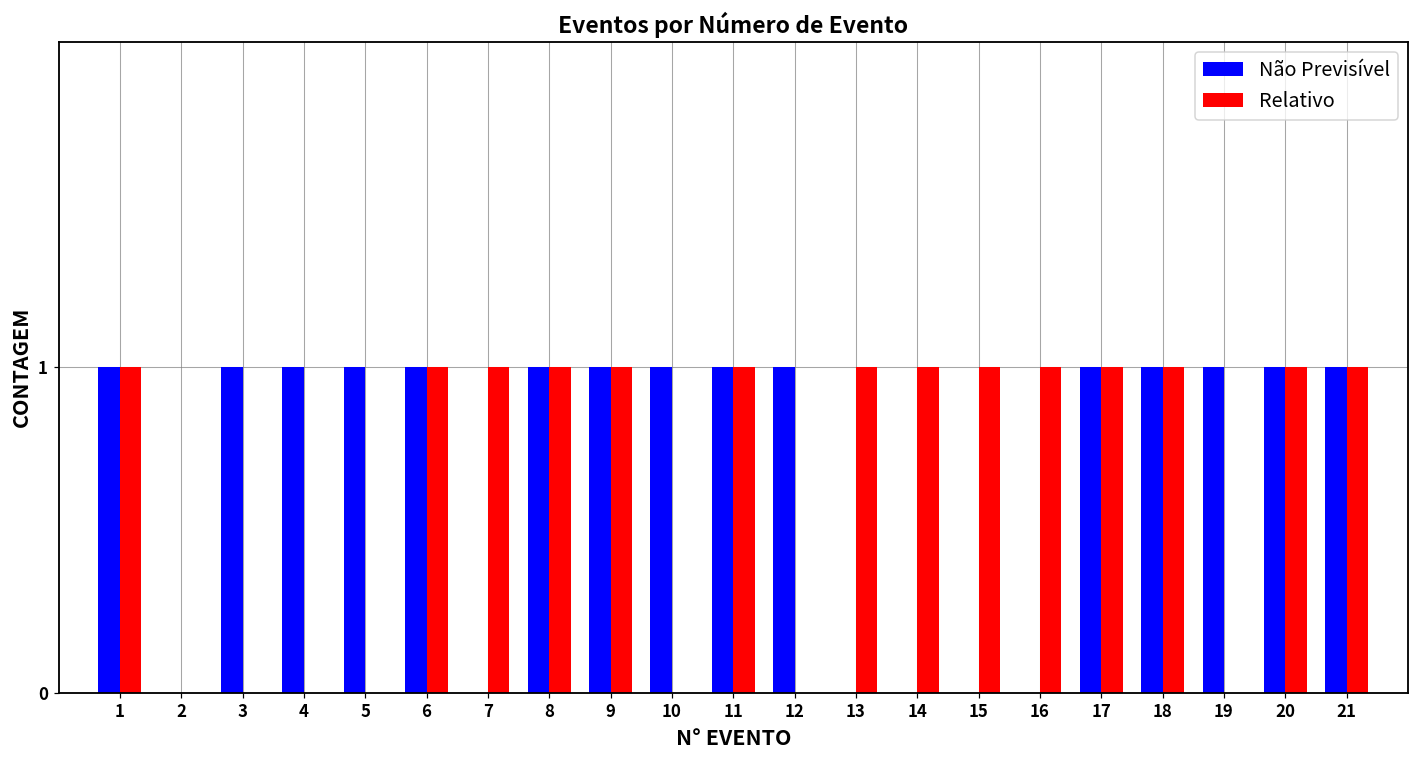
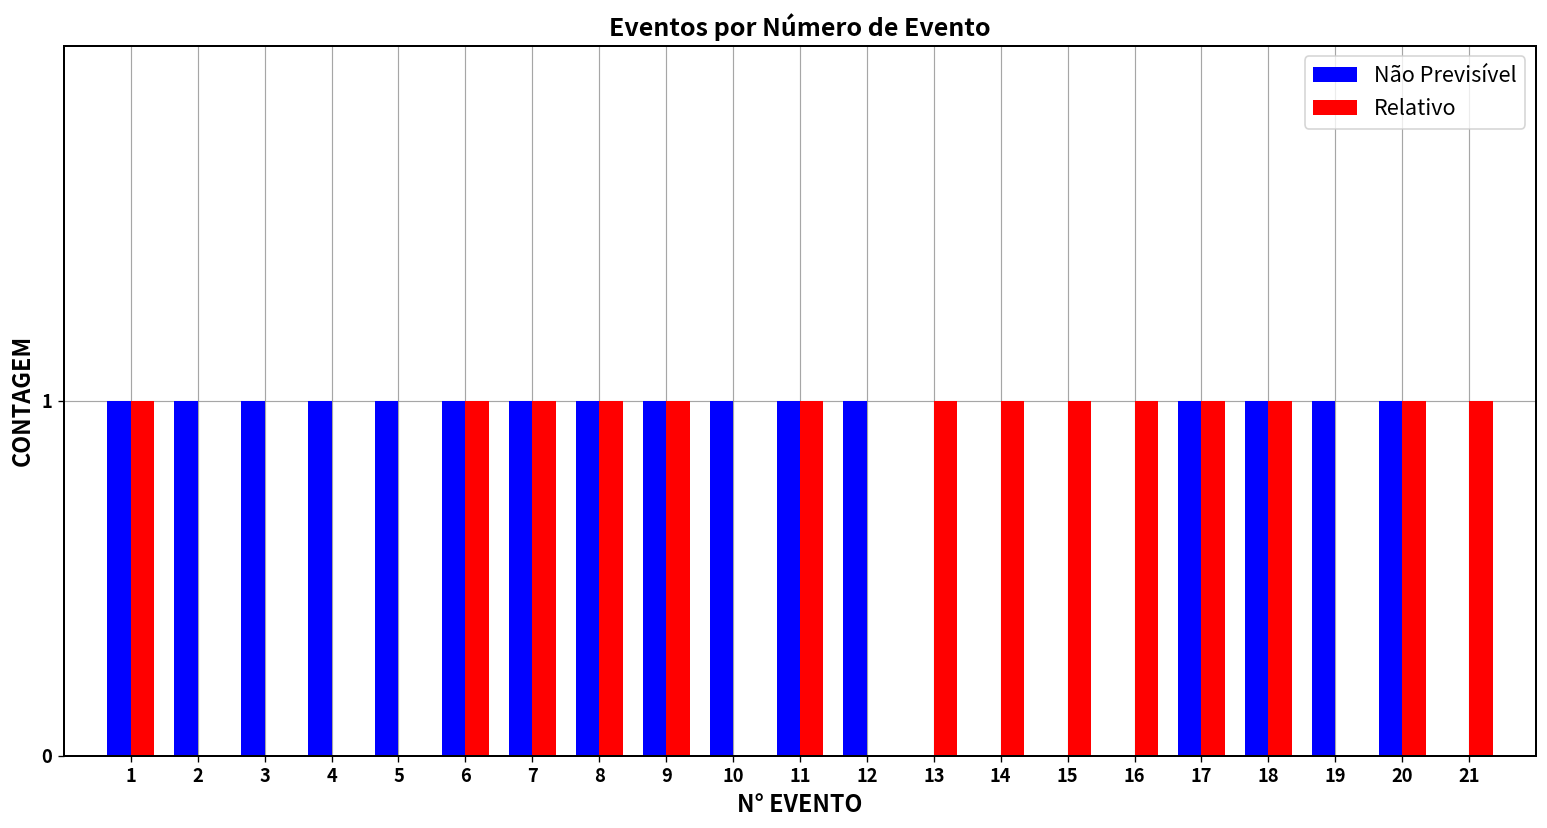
  {
    "Não Previsível": {
      "1": 1,
-     "2": 0,
+     "2": 1,
      "3": 1,
      "4": 1,
      "5": 1,
      "6": 1,
-     "7": 0,
+     "7": 1,
      "8": 1,
      "9": 1,
      "10": 1,
      "11": 1,
      "12": 1,
      "13": 0,
      "14": 0,
      "15": 0,
      "16": 0,
      "17": 1,
      "18": 1,
      "19": 1,
      "20": 1,
-     "21": 1
+     "21": 0
    },
    "Relativo": {
      "1": 1,
      "2": 0,
      "3": 0,
      "4": 0,
      "5": 0,
      "6": 1,
      "7": 1,
      "8": 1,
      "9": 1,
      "10": 0,
      "11": 1,
      "12": 0,
      "13": 1,
      "14": 1,
      "15": 1,
      "16": 1,
      "17": 1,
      "18": 1,
      "19": 0,
      "20": 1,
      "21": 1
    }
  }
